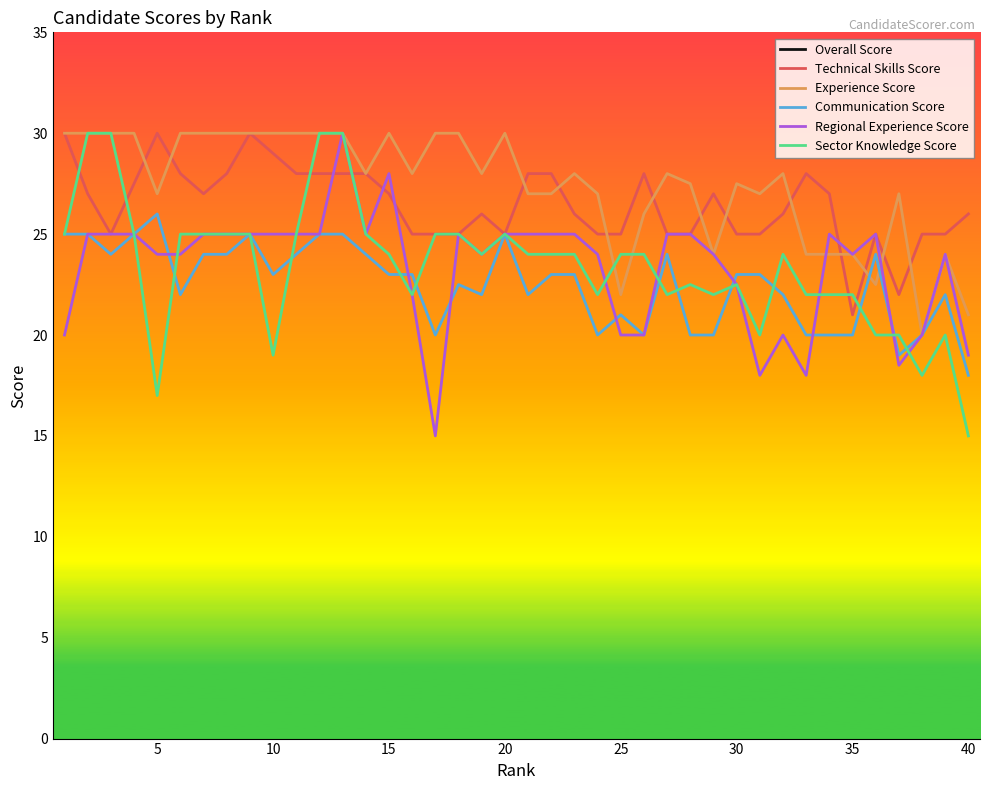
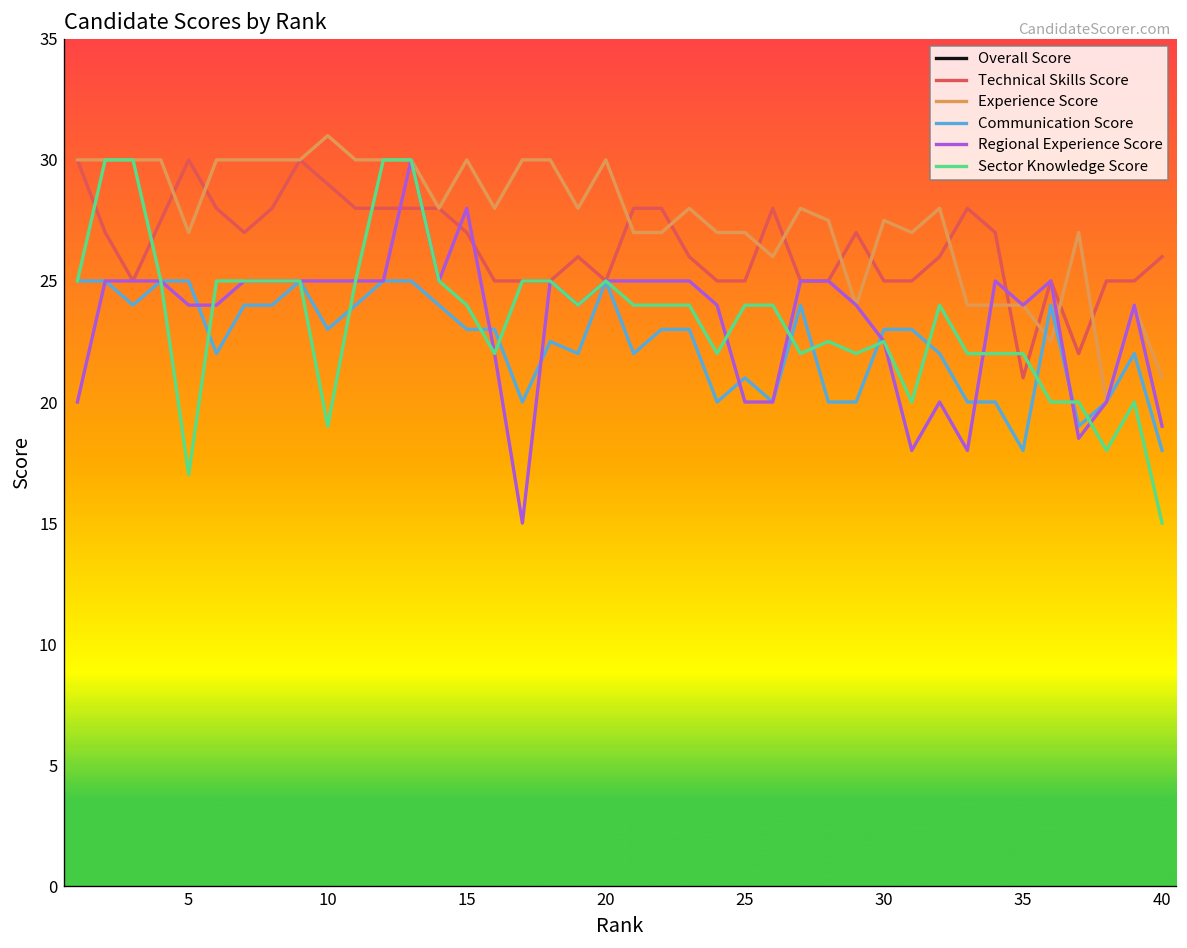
  {
    "Technical Skills Score": {
      "5": 30,
      "10": 29,
      "15": 27,
      "25": 25,
      "30": 25,
      "35": 21,
      "40": 26
    },
    "Experience Score": {
      "5": 27,
-     "10": 30,
+     "10": 31,
      "15": 30,
      "20": 30,
-     "25": 22,
+     "25": 27,
      "30": 27.5,
      "40": 21
    },
    "Communication Score": {
-     "5": 26,
+     "5": 25,
      "10": 23,
      "15": 23,
      "25": 21,
      "30": 23,
-     "35": 20,
+     "35": 18,
      "40": 18
    },
    "Regional Experience Score": {
      "5": 24,
      "10": 25,
      "15": 28,
      "25": 20,
      "40": 19
    },
    "Sector Knowledge Score": {
      "5": 17,
      "10": 19,
      "15": 24,
      "25": 24,
      "35": 22,
      "40": 15
    }
  }
